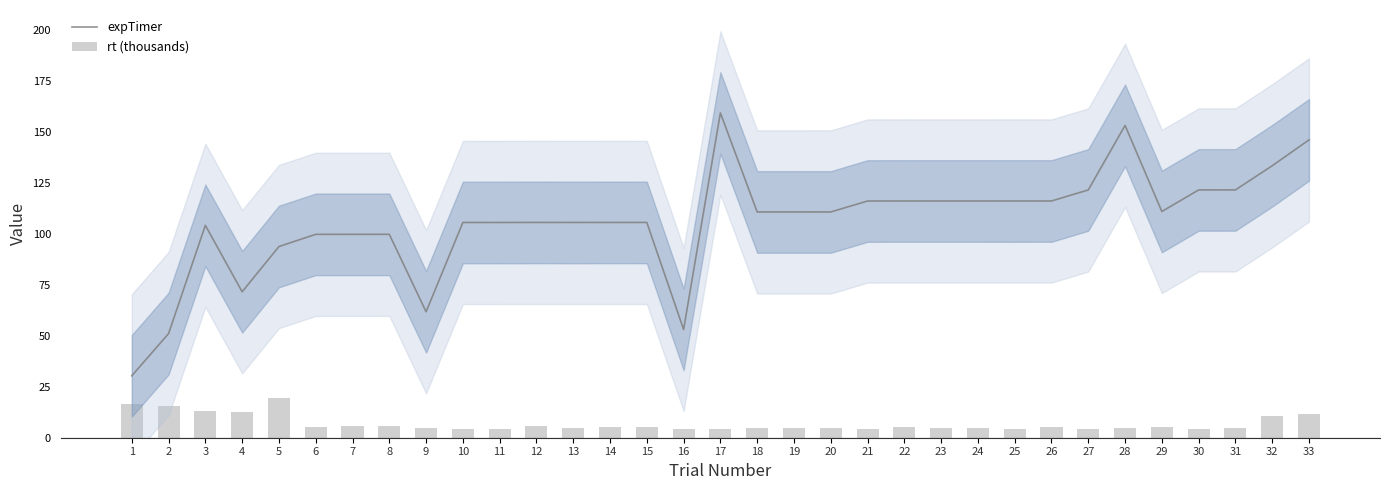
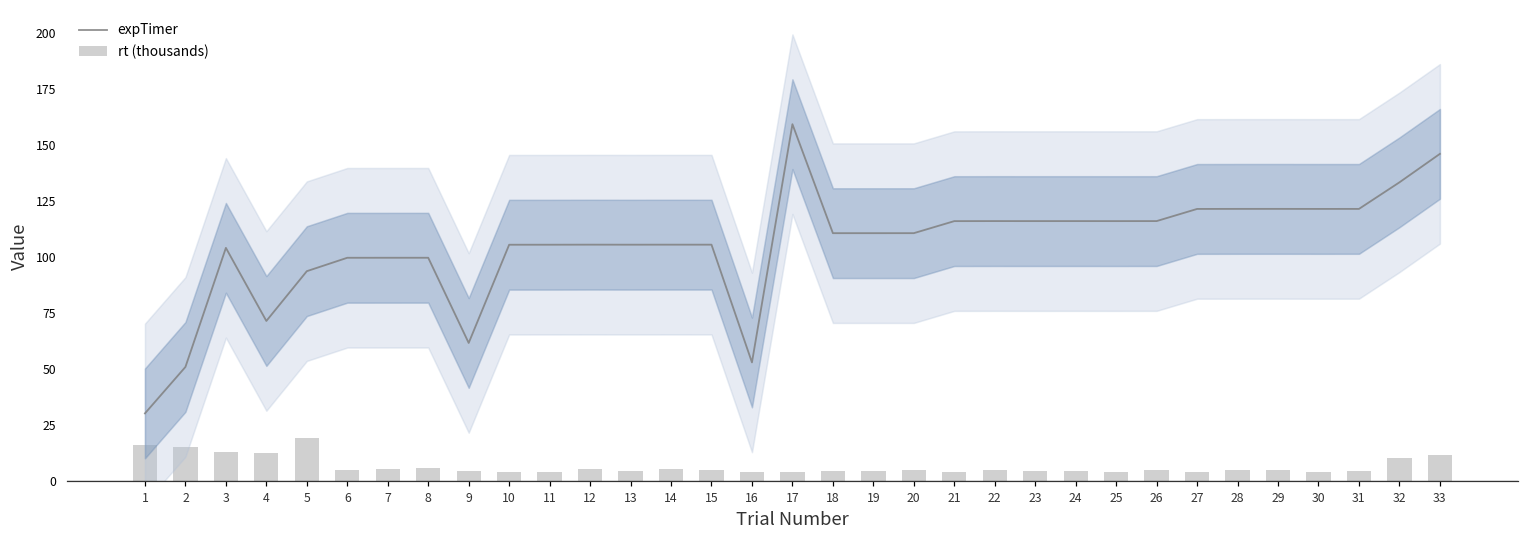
  {
    "expTimer": {
      "1": 30,
      "2": 51,
      "3": 104,
      "4": 72,
      "5": 94,
      "6": 100,
      "7": 100,
      "8": 100,
      "9": 62,
      "10": 105,
      "11": 106,
      "12": 106,
      "13": 106,
      "14": 106,
      "15": 106,
      "16": 53,
      "17": 159,
      "18": 111,
      "19": 111,
      "20": 111,
      "21": 116,
      "22": 116,
      "23": 116,
      "24": 116,
      "25": 116,
      "26": 116,
      "27": 121,
-     "28": 153,
-     "29": 111,
+     "28": 121,
+     "29": 121,
      "30": 121,
      "31": 121,
      "32": 133,
      "33": 146
    }
  }
